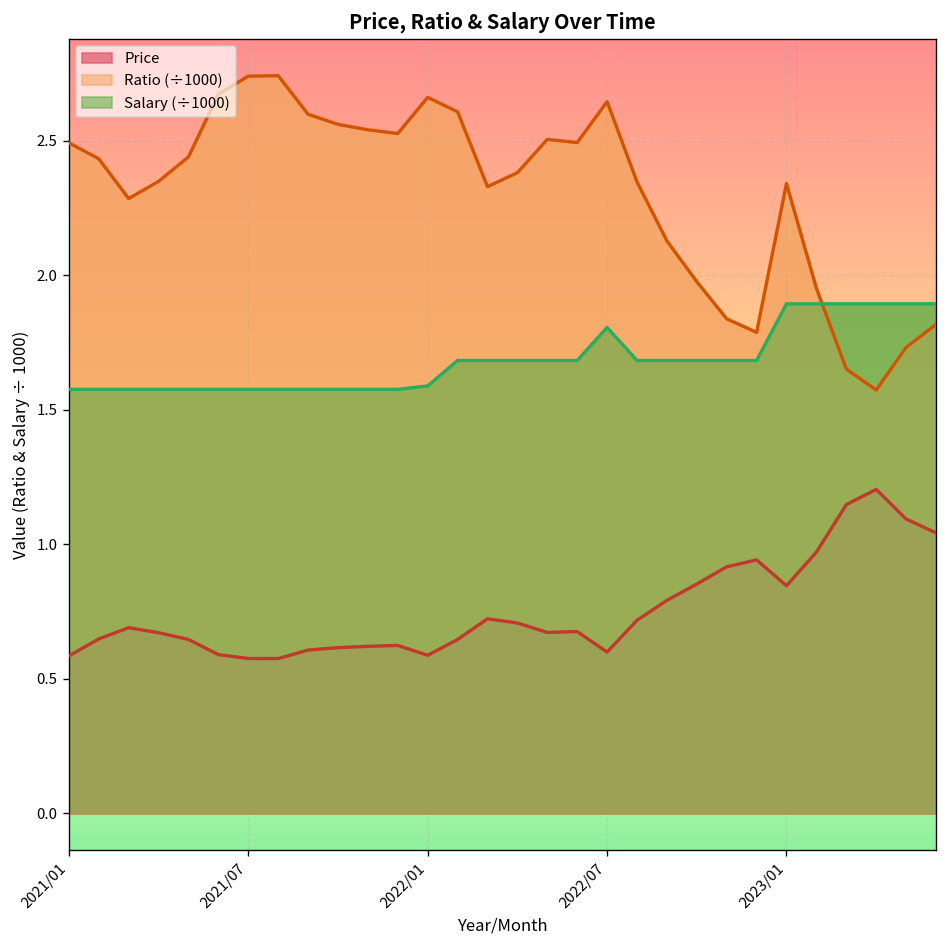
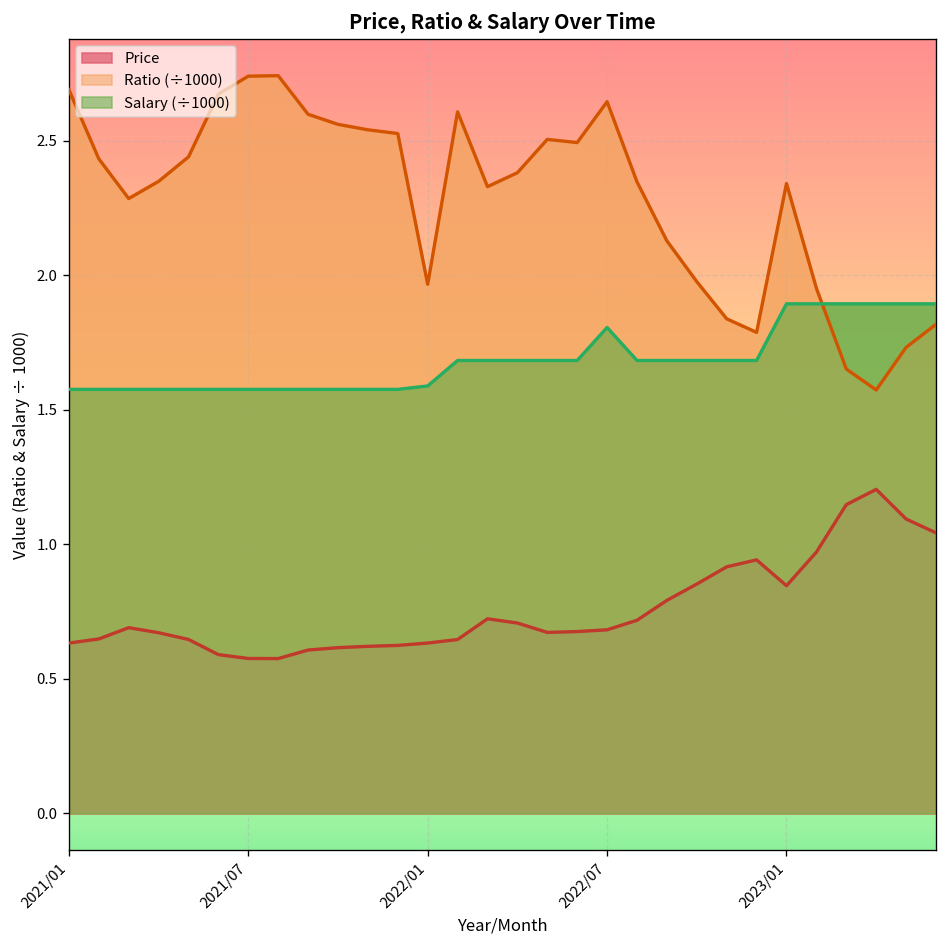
  {
    "Price": {
-     "2021/01": 0.58,
+     "2021/01": 0.63,
      "2021/07": 0.58,
-     "2022/01": 0.59,
-     "2022/07": 0.60,
+     "2022/01": 0.63,
+     "2022/07": 0.68,
      "2023/01": 0.85
    },
    "Salary (÷1000)": {
      "2021/01": 1.58,
      "2021/07": 1.58,
      "2022/01": 1.59,
      "2022/07": 1.81,
      "2023/01": 1.89
    },
    "Ratio (÷1000)": {
-     "2021/01": 2.49,
+     "2021/01": 2.69,
      "2021/07": 2.74,
-     "2022/01": 2.66,
+     "2022/01": 1.97,
      "2022/07": 2.64,
      "2023/01": 2.34
    }
  }
